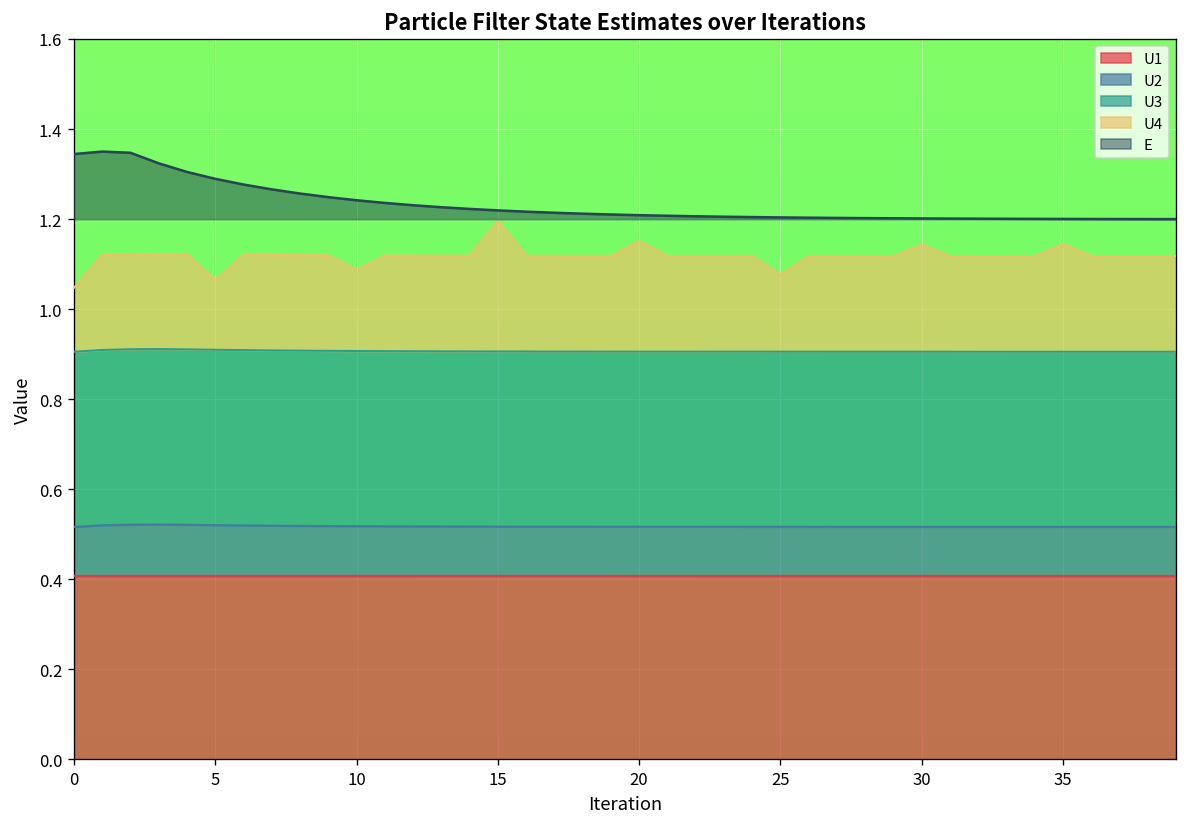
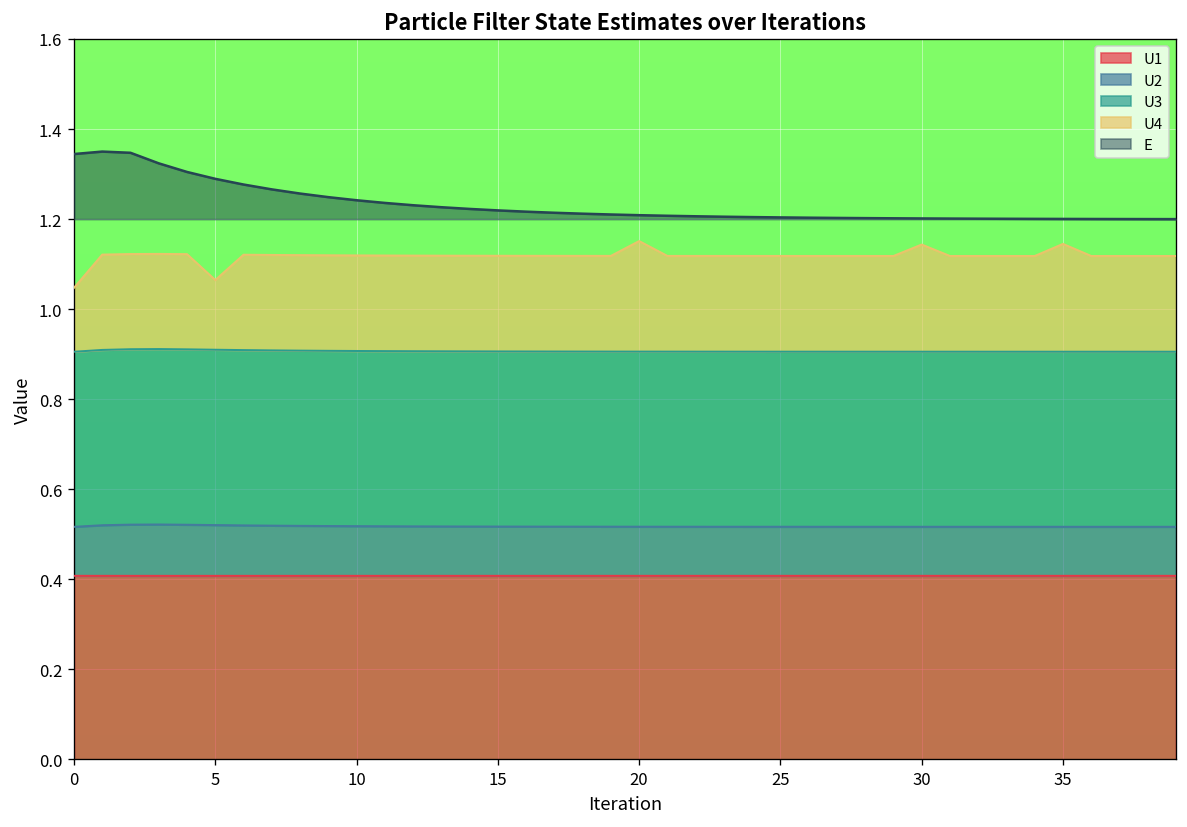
  {
    "U1": {
      "0": 0.41,
      "5": 0.41,
      "10": 0.41,
      "15": 0.41,
      "20": 0.41,
      "25": 0.41,
      "30": 0.41,
      "35": 0.41
    },
    "U4": {
      "0": 0.14,
      "5": 0.15,
-     "10": 0.18,
-     "15": 0.29,
+     "10": 0.21,
+     "15": 0.21,
      "20": 0.25,
-     "25": 0.17,
+     "25": 0.21,
      "30": 0.24,
      "35": 0.24
    }
  }
